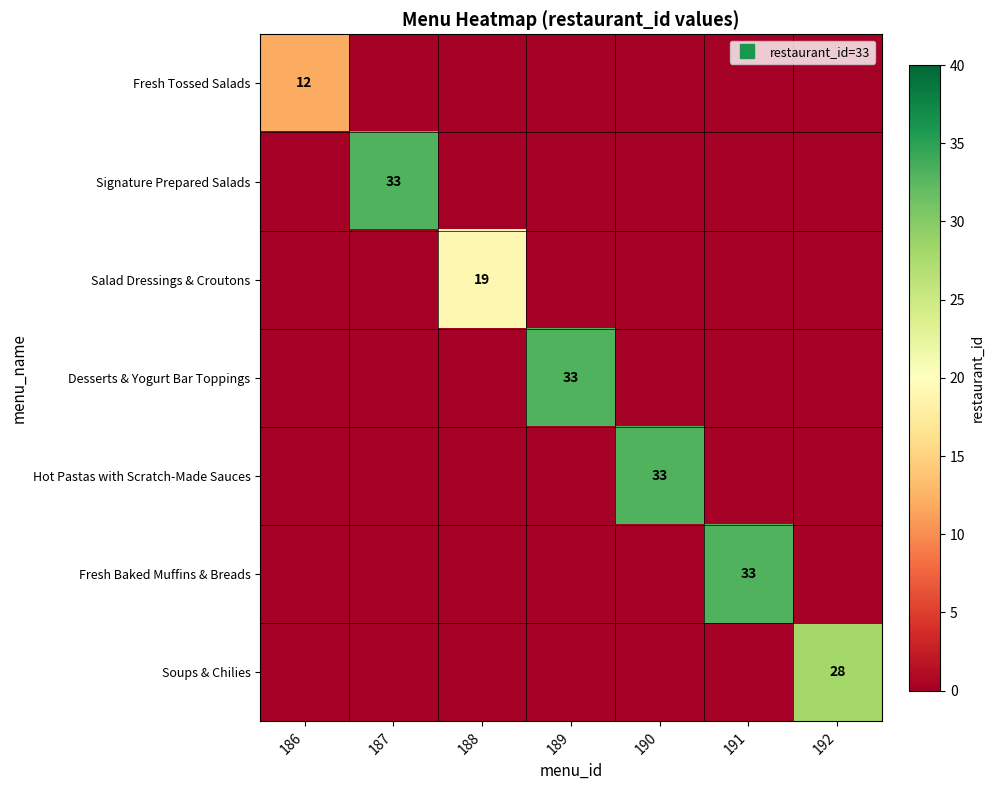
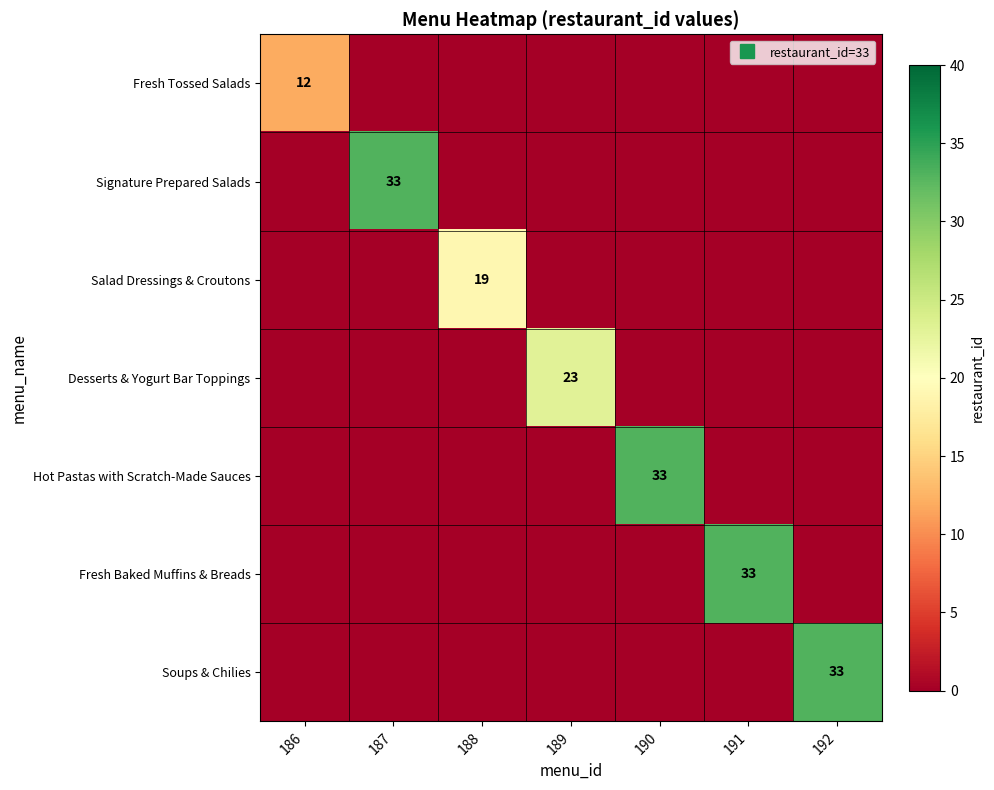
  {
    "Fresh Tossed Salads": {
      "186": 12
    },
    "Signature Prepared Salads": {
      "187": 33
    },
    "Salad Dressings & Croutons": {
      "188": 19
    },
    "Desserts & Yogurt Bar Toppings": {
-     "189": 33
+     "189": 23
    },
    "Hot Pastas with Scratch-Made Sauces": {
      "190": 33
    },
    "Fresh Baked Muffins & Breads": {
      "191": 33
    },
    "Soups & Chilies": {
-     "192": 28
+     "192": 33
    }
  }
